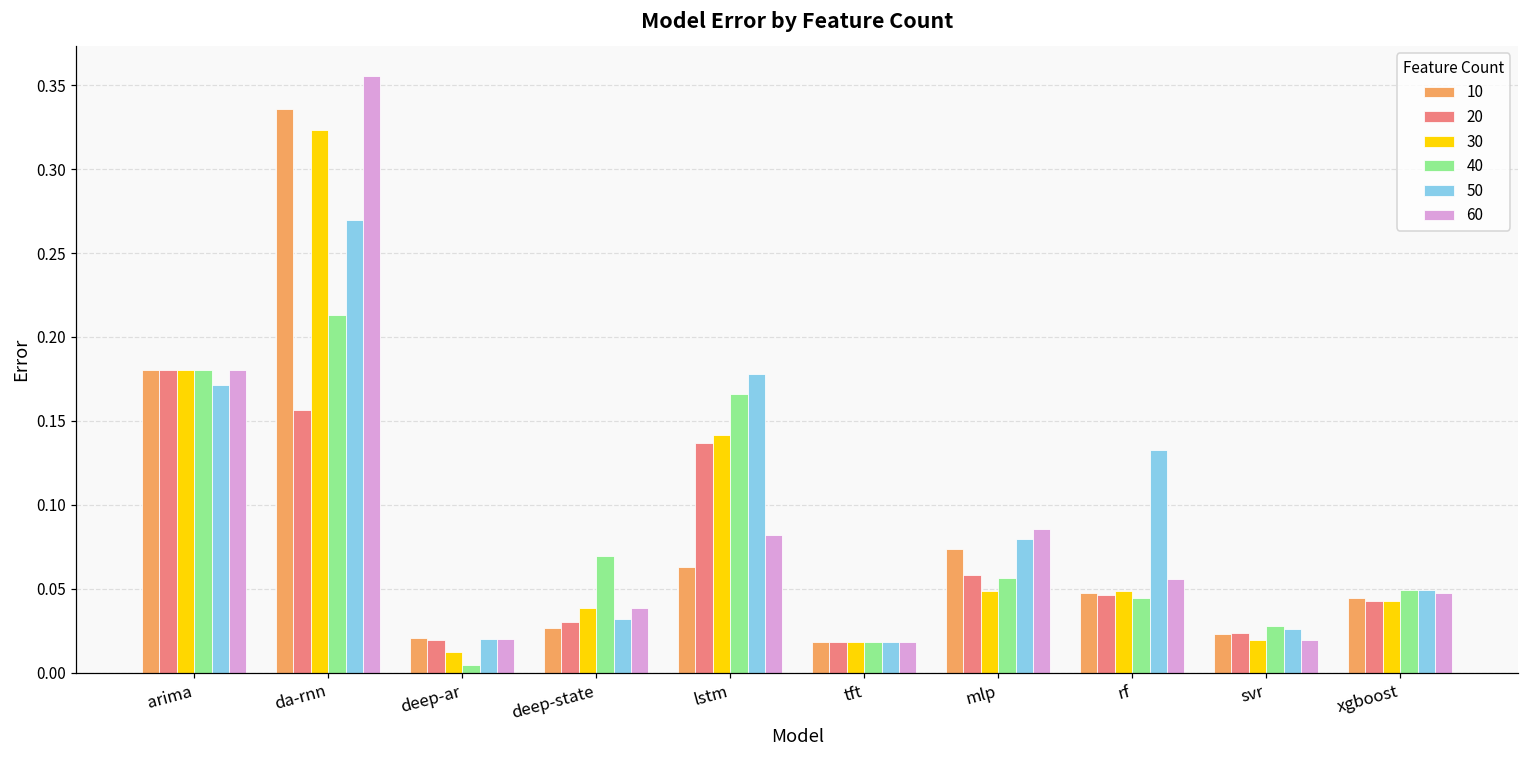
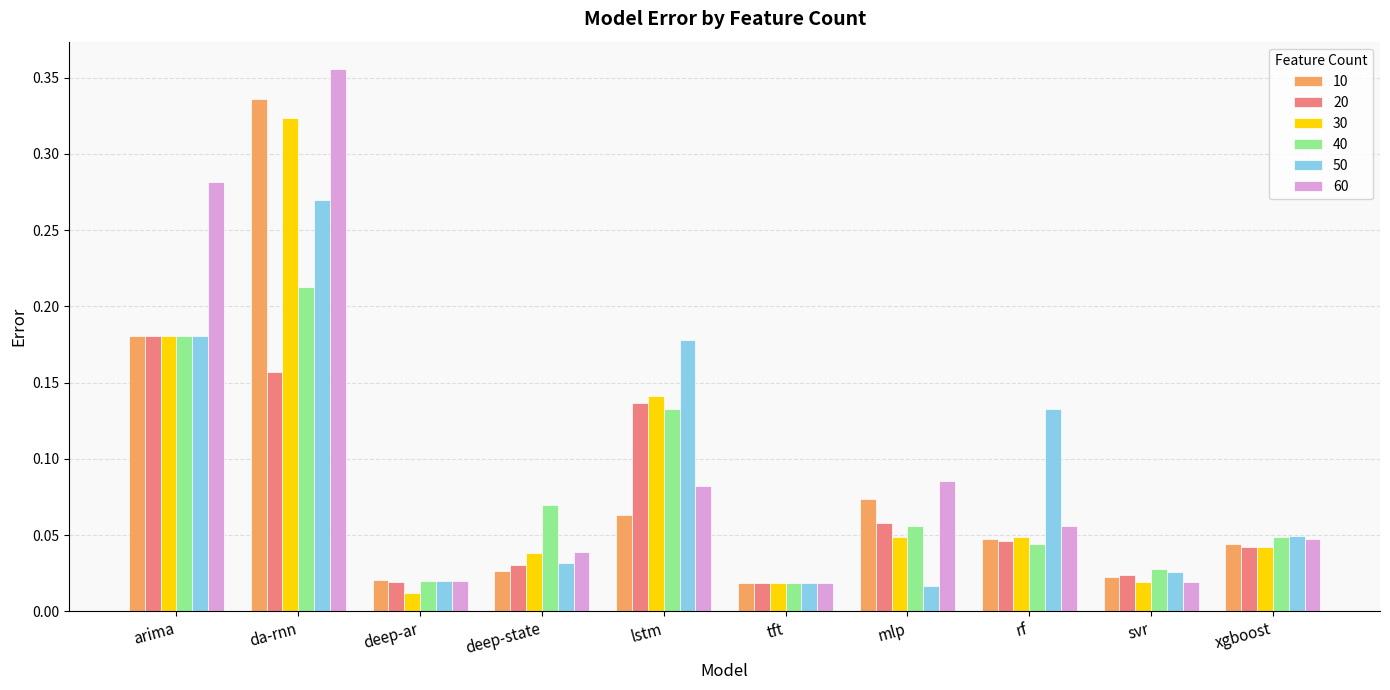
  {
    "30": {
      "arima": 0.180,
      "da-rnn": 0.323,
      "deep-ar": 0.012,
      "deep-state": 0.038,
      "lstm": 0.141,
      "tft": 0.018,
      "mlp": 0.049,
      "rf": 0.049,
      "svr": 0.019,
      "xgboost": 0.042
    },
    "40": {
      "arima": 0.180,
      "da-rnn": 0.213,
-     "deep-ar": 0.005,
+     "deep-ar": 0.020,
      "deep-state": 0.069,
-     "lstm": 0.166,
+     "lstm": 0.133,
      "tft": 0.018,
      "mlp": 0.056,
      "rf": 0.044,
      "svr": 0.028,
      "xgboost": 0.049
    },
    "50": {
-     "arima": 0.171,
+     "arima": 0.180,
      "da-rnn": 0.270,
      "deep-ar": 0.020,
      "deep-state": 0.032,
      "lstm": 0.178,
      "tft": 0.018,
-     "mlp": 0.079,
+     "mlp": 0.017,
      "rf": 0.133,
      "svr": 0.026,
      "xgboost": 0.049
    },
    "60": {
-     "arima": 0.180,
+     "arima": 0.282,
      "da-rnn": 0.356,
      "deep-ar": 0.020,
      "deep-state": 0.039,
      "lstm": 0.082,
      "tft": 0.018,
      "mlp": 0.085,
      "rf": 0.056,
      "svr": 0.019,
      "xgboost": 0.048
    }
  }
